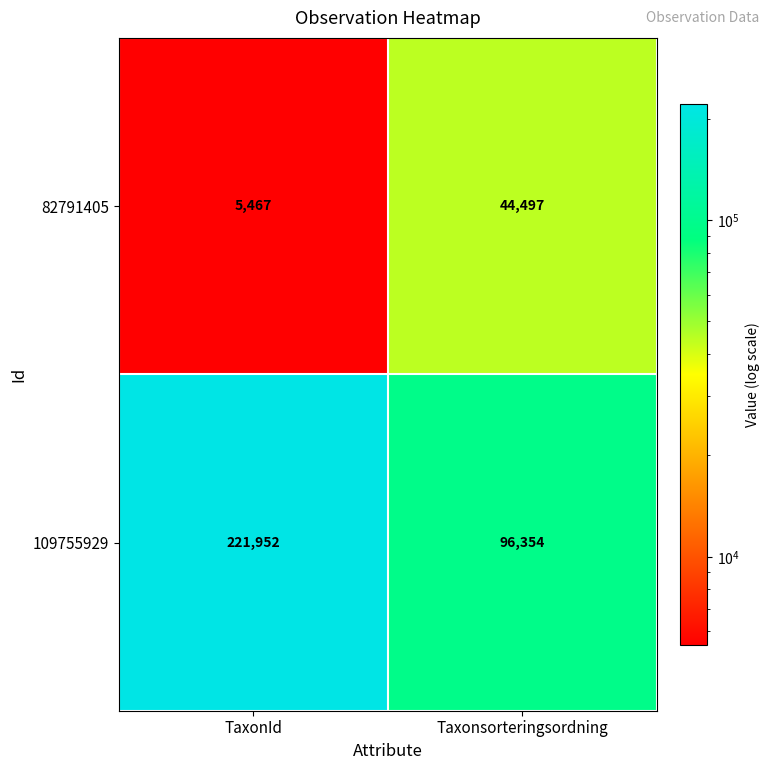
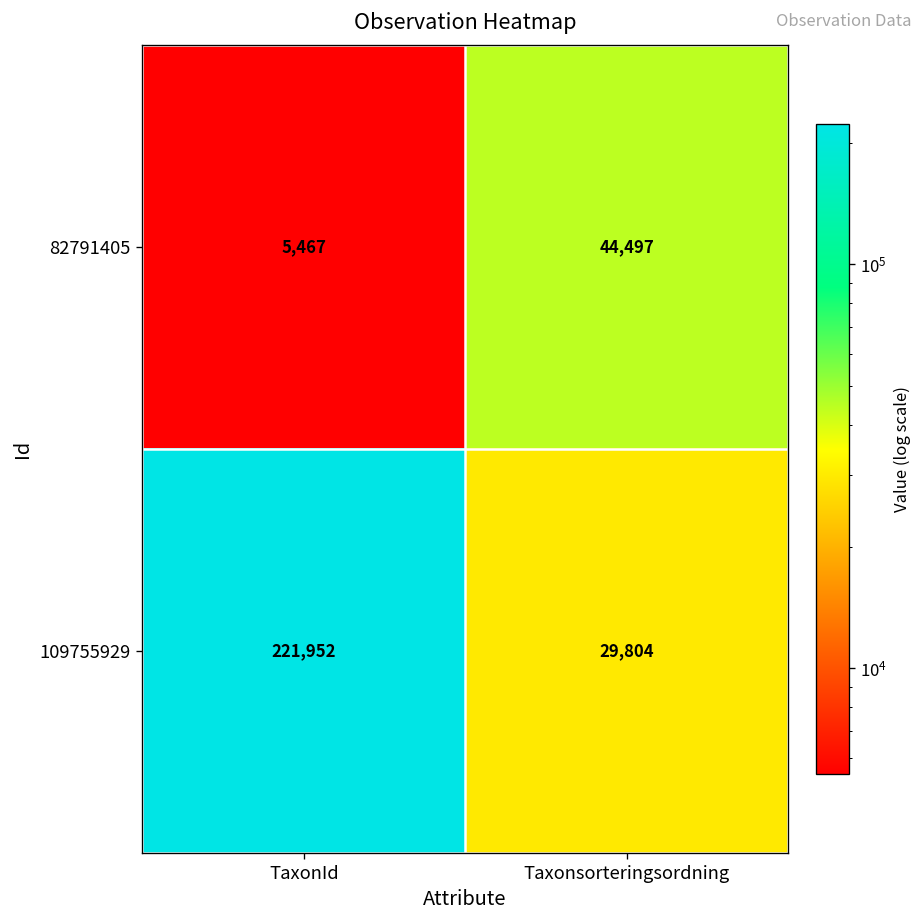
  {
    "82791405": {
      "TaxonId": "5,467",
      "Taxonsorteringsordning": "44,497"
    },
    "109755929": {
      "TaxonId": "221,952",
-     "Taxonsorteringsordning": "96,354"
+     "Taxonsorteringsordning": "29,804"
    }
  }
